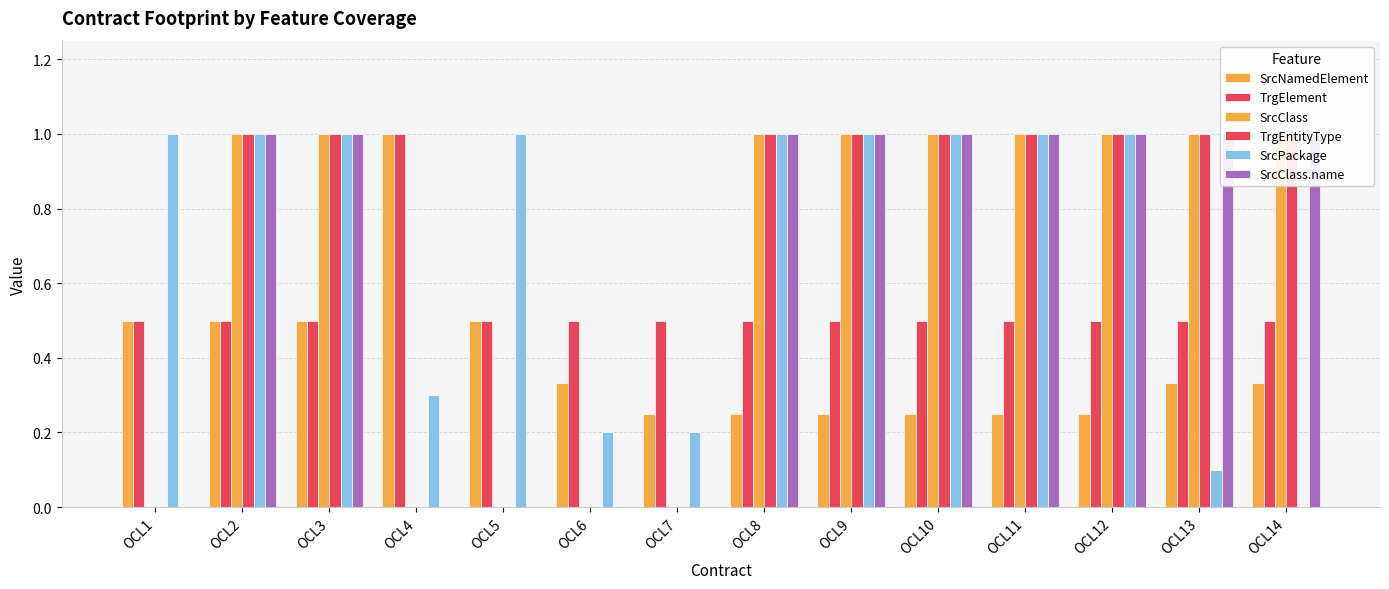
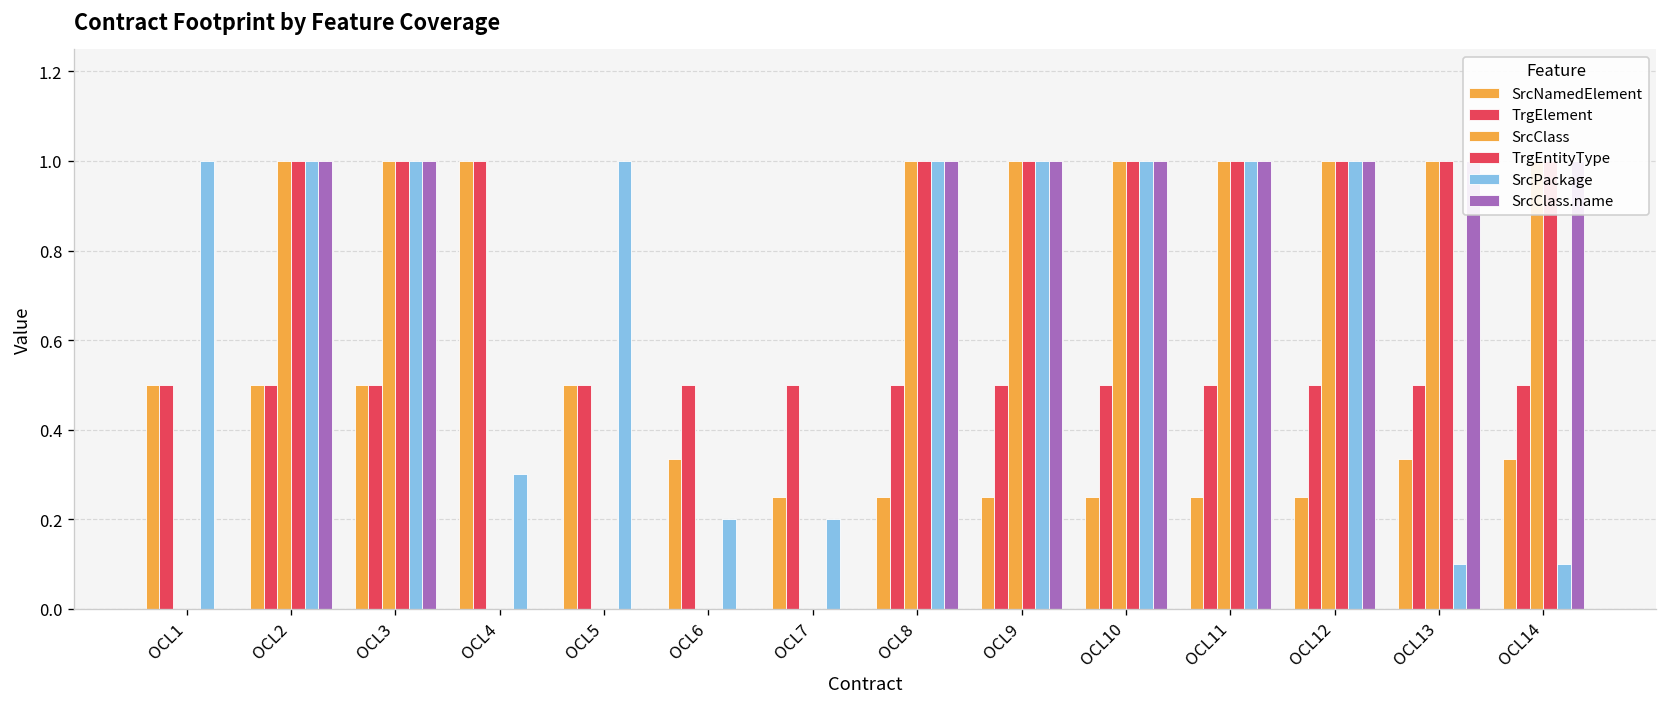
  {
    "SrcPackage": {
      "OCL1": 1.0,
      "OCL2": 1.0,
      "OCL3": 1.0,
      "OCL4": 0.3,
      "OCL5": 1.0,
      "OCL6": 0.2,
      "OCL7": 0.2,
      "OCL8": 1.0,
      "OCL9": 1.0,
      "OCL10": 1.0,
      "OCL11": 1.0,
      "OCL12": 1.0,
      "OCL13": 0.1,
-     "OCL14": 0.0
+     "OCL14": 0.1
    },
    "SrcClass.name": {
      "OCL1": 0.0,
      "OCL2": 1.0,
      "OCL3": 1.0,
      "OCL4": 0.0,
      "OCL5": 0.0,
      "OCL6": 0.0,
      "OCL7": 0.0,
      "OCL8": 1.0,
      "OCL9": 1.0,
      "OCL10": 1.0,
      "OCL11": 1.0,
      "OCL12": 1.0
    }
  }
